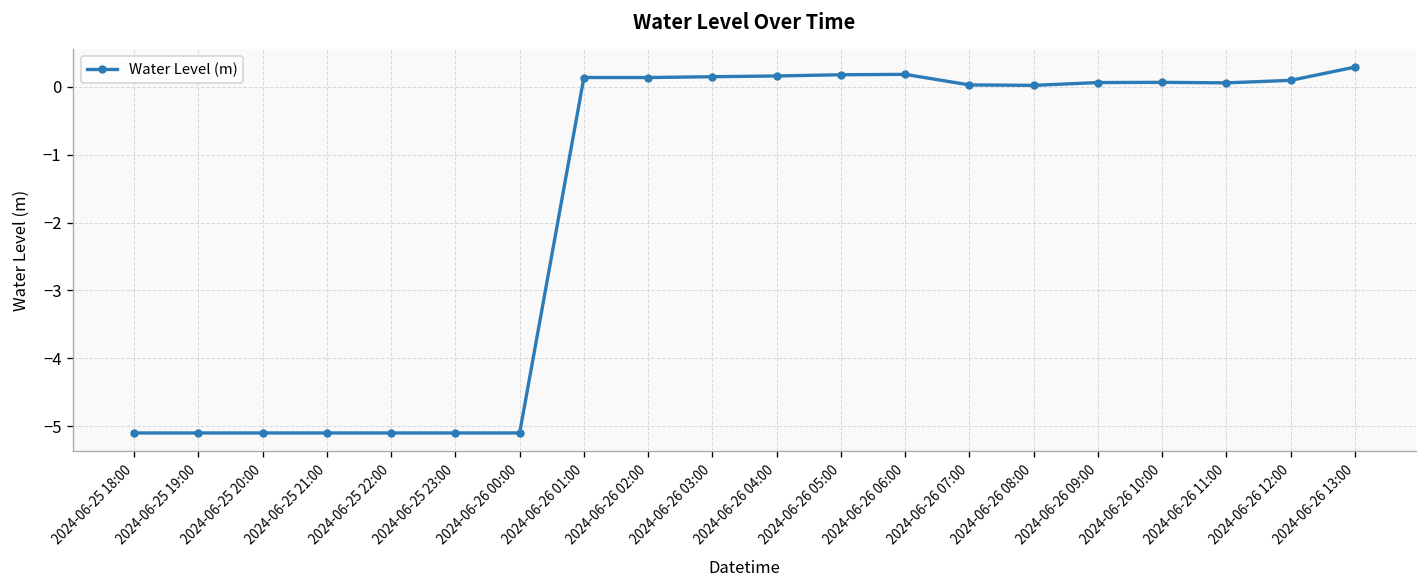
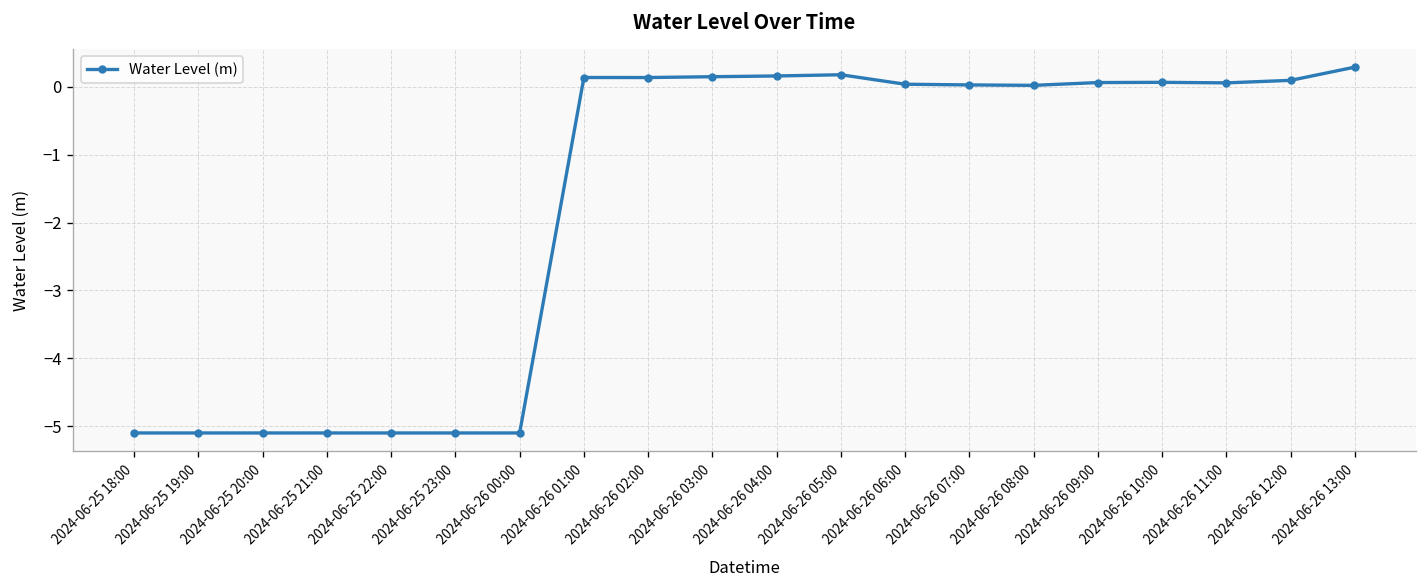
  {
    "2024-06-25 18:00": -5.1,
    "2024-06-25 19:00": -5.1,
    "2024-06-25 20:00": -5.1,
    "2024-06-25 21:00": -5.1,
    "2024-06-25 22:00": -5.1,
    "2024-06-25 23:00": -5.1,
    "2024-06-26 00:00": -5.1,
    "2024-06-26 01:00": 0.1,
    "2024-06-26 02:00": 0.1,
    "2024-06-26 03:00": 0.1,
    "2024-06-26 04:00": 0.2,
    "2024-06-26 05:00": 0.2,
-   "2024-06-26 06:00": 0.2,
+   "2024-06-26 06:00": 0.0,
    "2024-06-26 07:00": 0.0,
    "2024-06-26 08:00": 0.0,
    "2024-06-26 09:00": 0.1,
    "2024-06-26 10:00": 0.1,
    "2024-06-26 11:00": 0.1,
    "2024-06-26 12:00": 0.1,
    "2024-06-26 13:00": 0.3
  }
